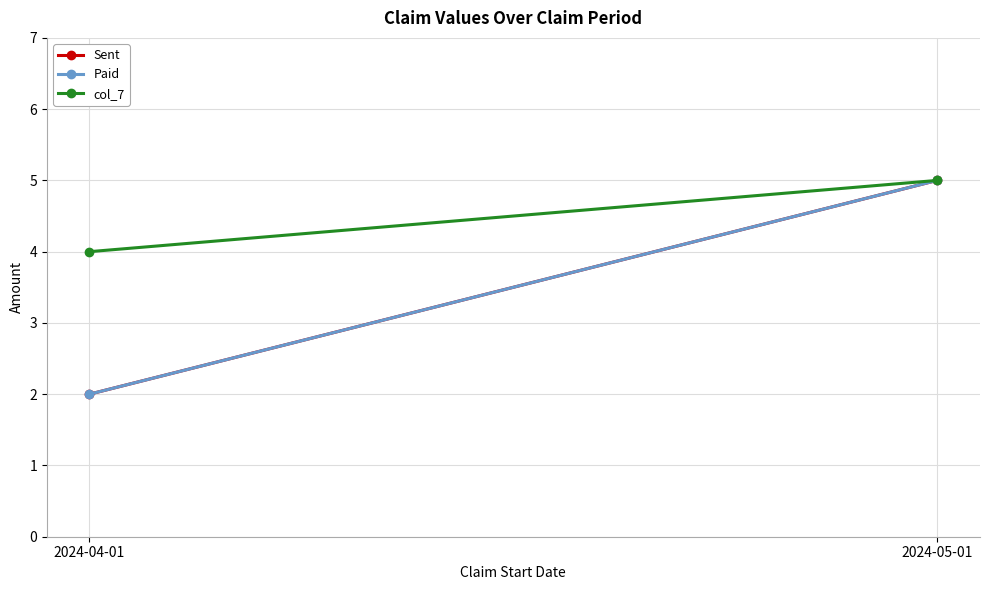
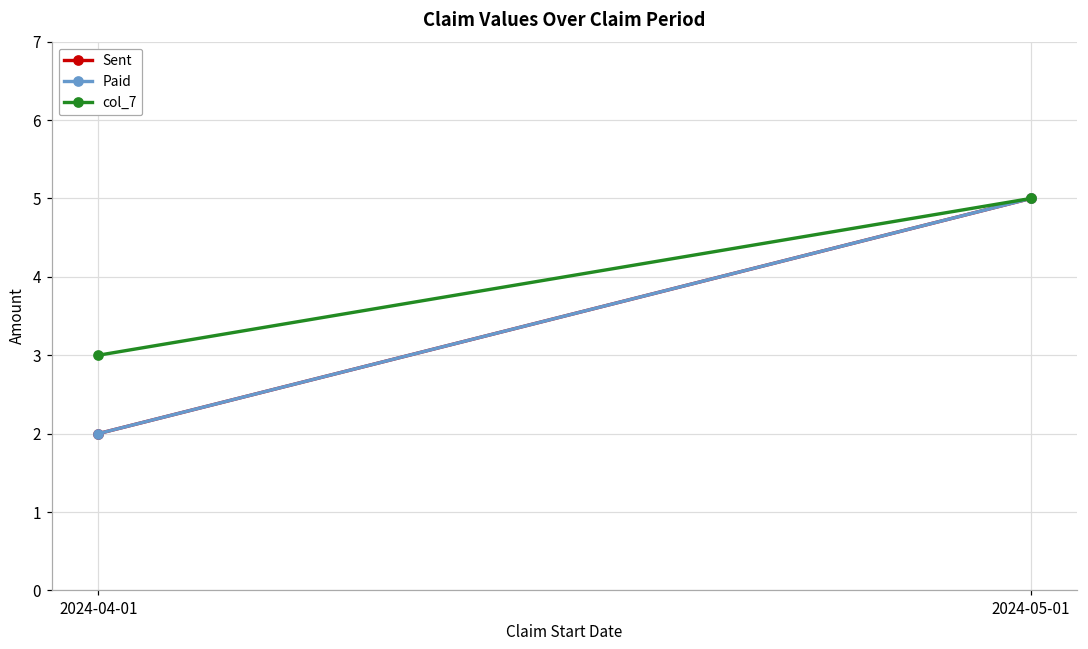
  {
    "Paid": {
      "2024-04-01": 2
    },
    "col_7": {
-     "2024-04-01": 4
+     "2024-04-01": 3
    }
  }
